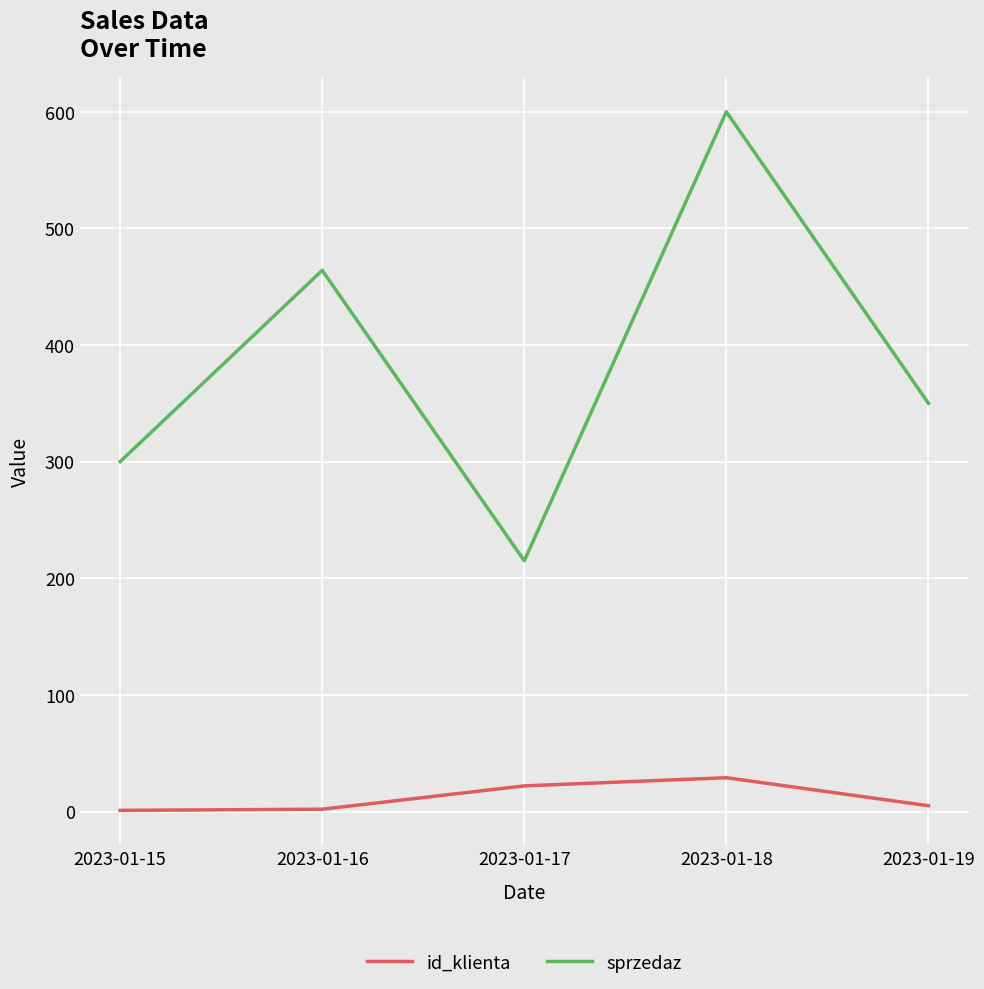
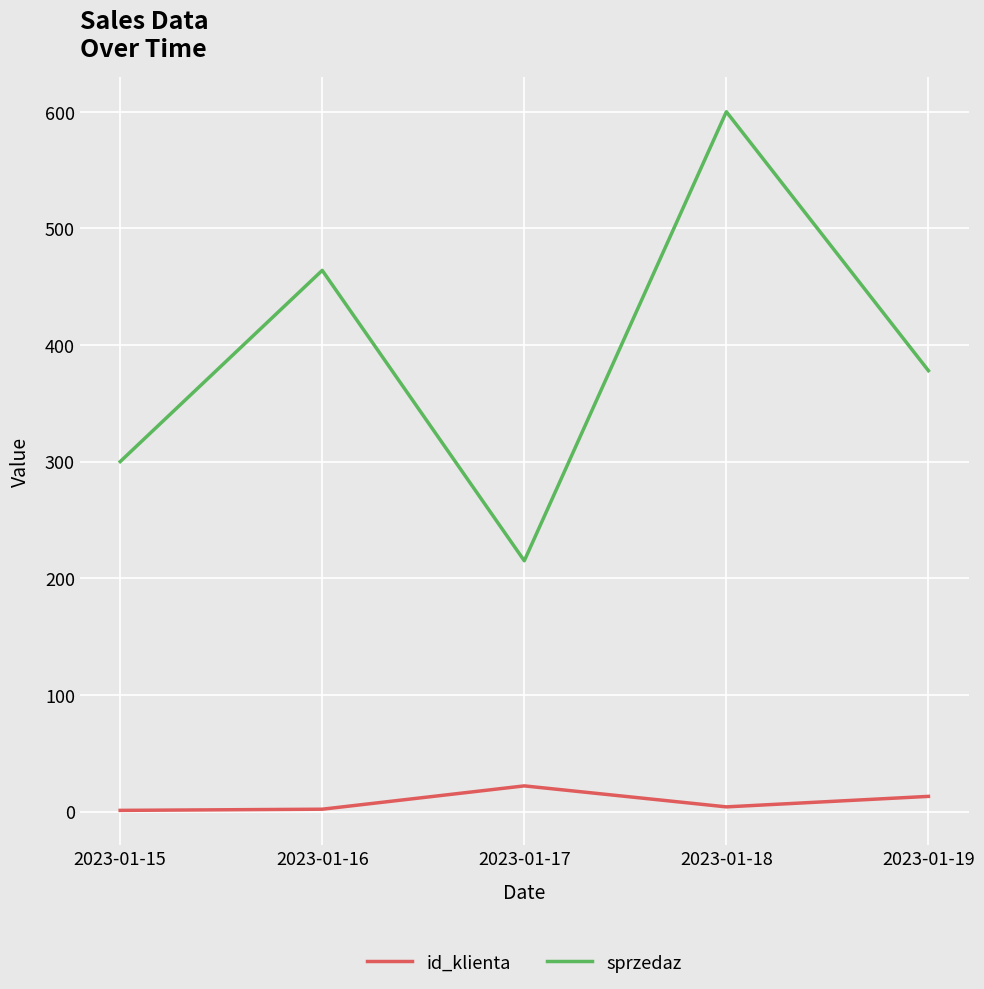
  {
    "id_klienta": {
      "2023-01-15": 1,
      "2023-01-16": 2,
      "2023-01-17": 22,
-     "2023-01-18": 29,
-     "2023-01-19": 5
+     "2023-01-18": 4,
+     "2023-01-19": 13
    },
    "sprzedaz": {
      "2023-01-15": 300,
      "2023-01-16": 464,
      "2023-01-17": 215,
      "2023-01-18": 600,
-     "2023-01-19": 350
+     "2023-01-19": 378
    }
  }
